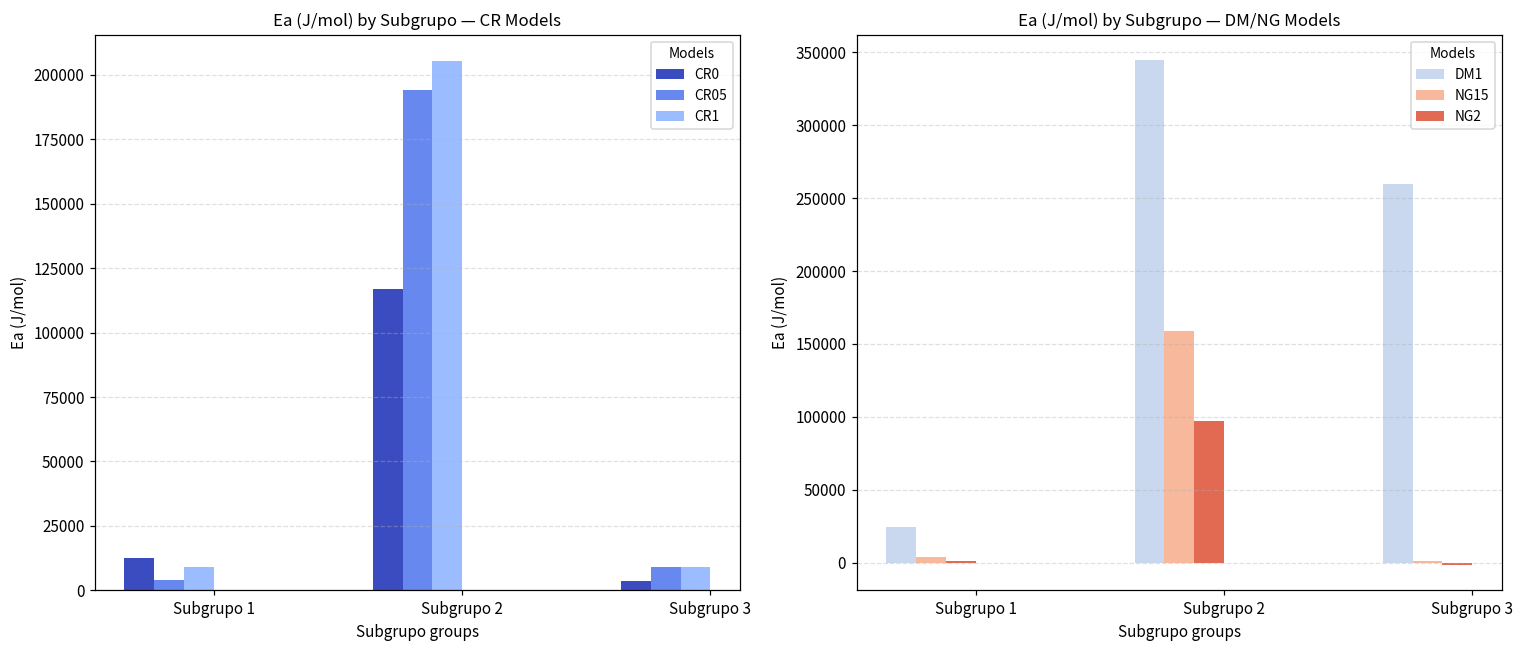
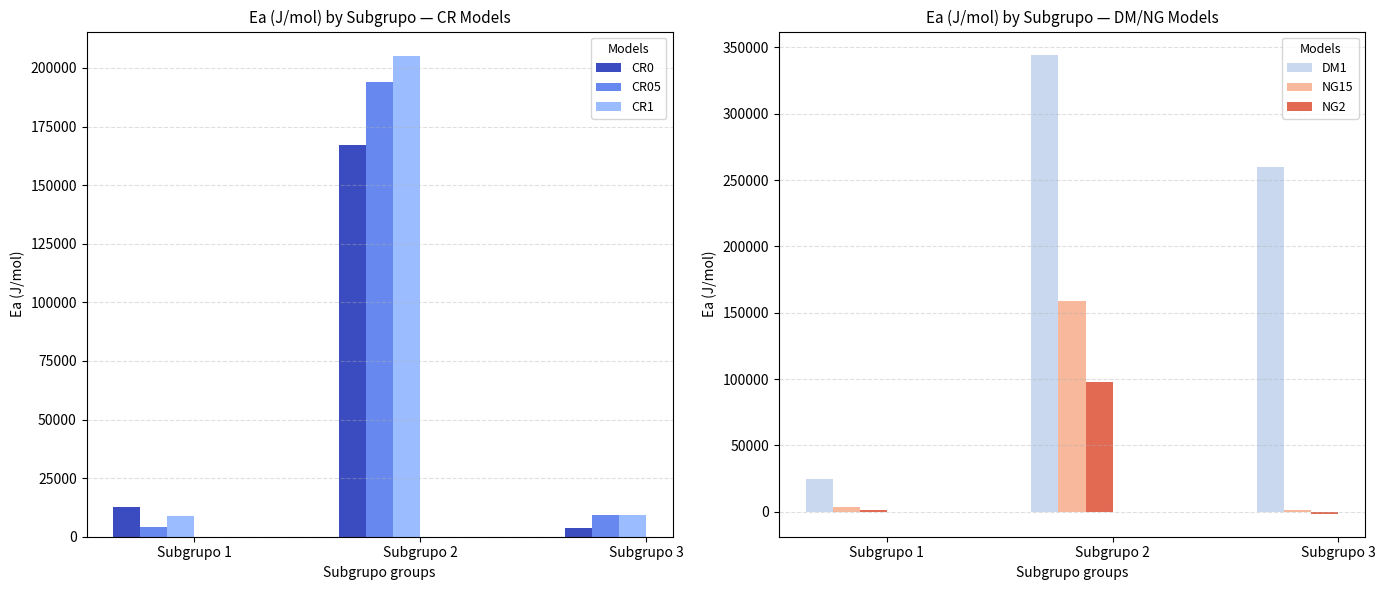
  {
    "Ea (J/mol) by Subgrupo — CR Models": {
      "CR0": {
        "Subgrupo 1": 13000,
-       "Subgrupo 2": 117000,
+       "Subgrupo 2": 167000,
        "Subgrupo 3": 4000
      },
      "CR05": {
        "Subgrupo 1": 4000,
        "Subgrupo 2": 194000,
        "Subgrupo 3": 9000
      },
      "CR1": {
        "Subgrupo 1": 9000,
        "Subgrupo 2": 205000,
        "Subgrupo 3": 9000
      }
    },
    "Ea (J/mol) by Subgrupo — DM/NG Models": {
      "DM1": {
        "Subgrupo 1": 24000,
        "Subgrupo 2": 345000,
        "Subgrupo 3": 260000
      },
      "NG15": {
        "Subgrupo 1": 4000,
        "Subgrupo 2": 159000
      },
      "NG2": {
        "Subgrupo 2": 98000
      }
    }
  }
